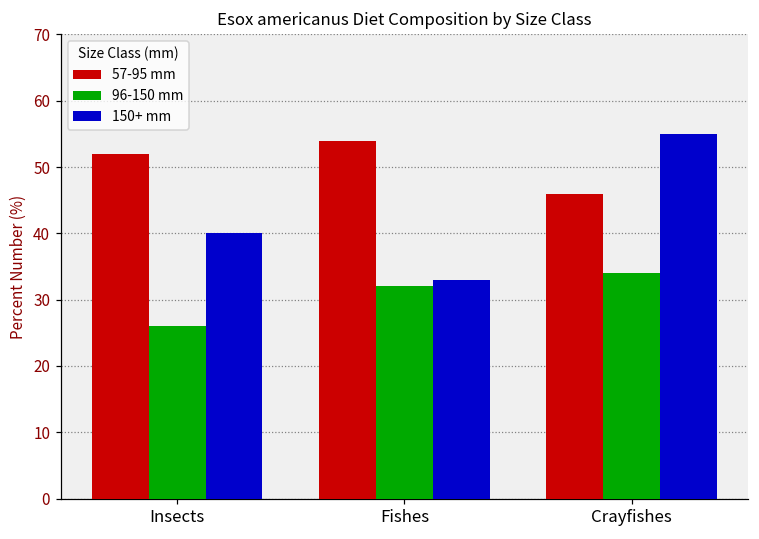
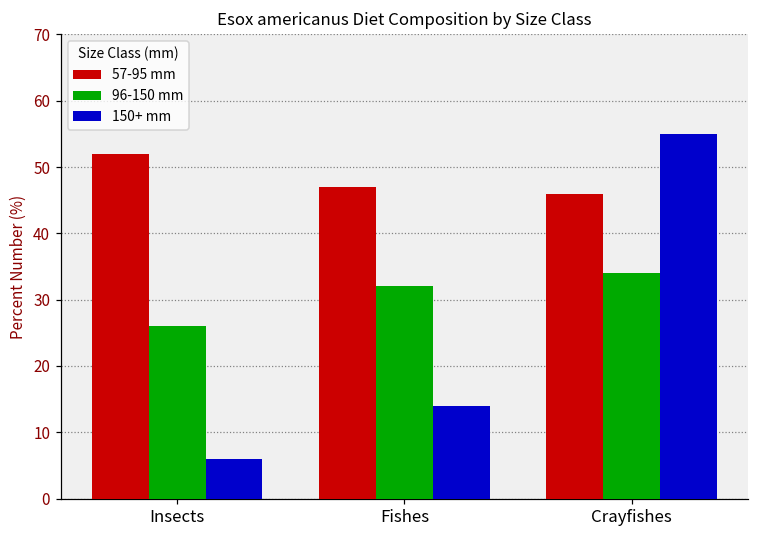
  {
    "57-95 mm": {
      "Insects": 52,
-     "Fishes": 54,
+     "Fishes": 47,
      "Crayfishes": 46
    },
    "96-150 mm": {
      "Insects": 26,
      "Fishes": 32,
      "Crayfishes": 34
    },
    "150+ mm": {
-     "Insects": 40,
-     "Fishes": 33,
+     "Insects": 6,
+     "Fishes": 14,
      "Crayfishes": 55
    }
  }
